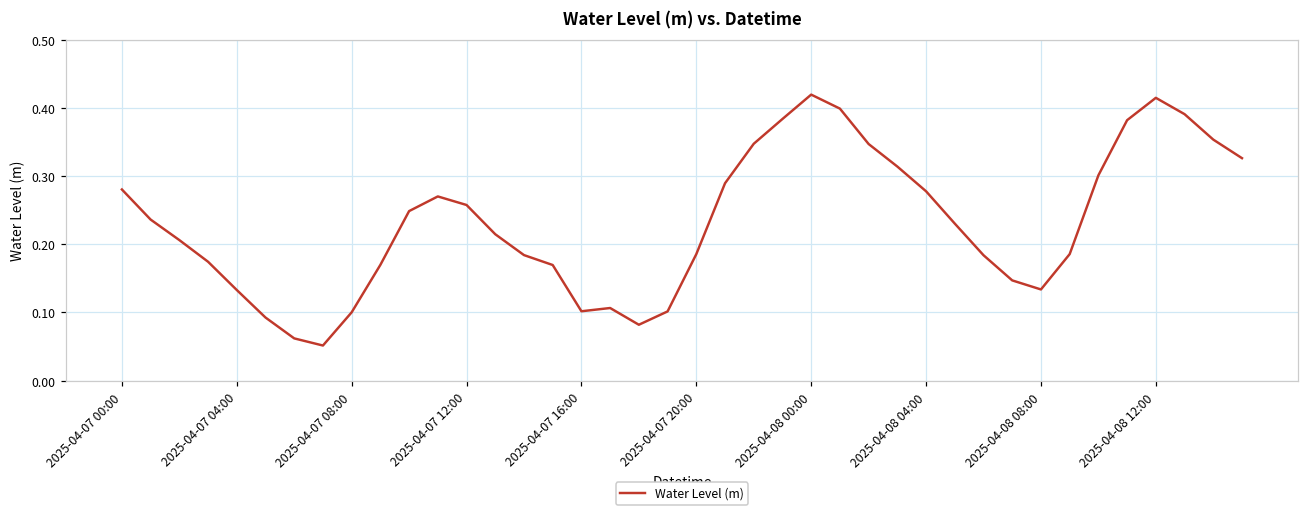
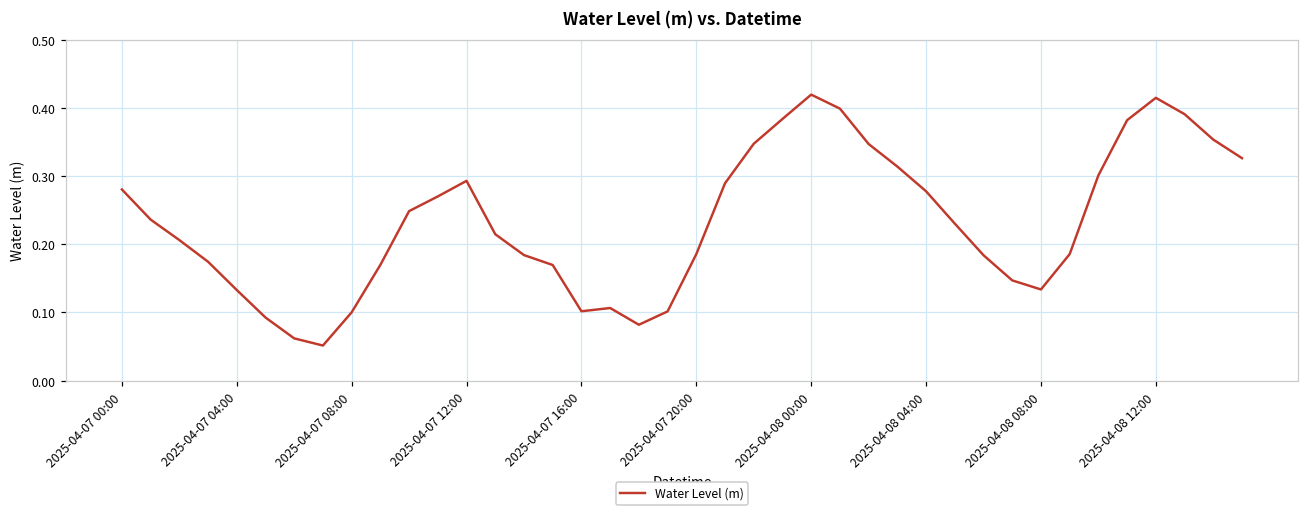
  {
    "2025-04-07 00:00": 0.28,
    "2025-04-07 04:00": 0.13,
    "2025-04-07 08:00": 0.10,
-   "2025-04-07 12:00": 0.26,
+   "2025-04-07 12:00": 0.29,
    "2025-04-07 16:00": 0.10,
    "2025-04-07 20:00": 0.19,
    "2025-04-08 00:00": 0.42,
    "2025-04-08 04:00": 0.28,
    "2025-04-08 08:00": 0.13,
    "2025-04-08 12:00": 0.41
  }
